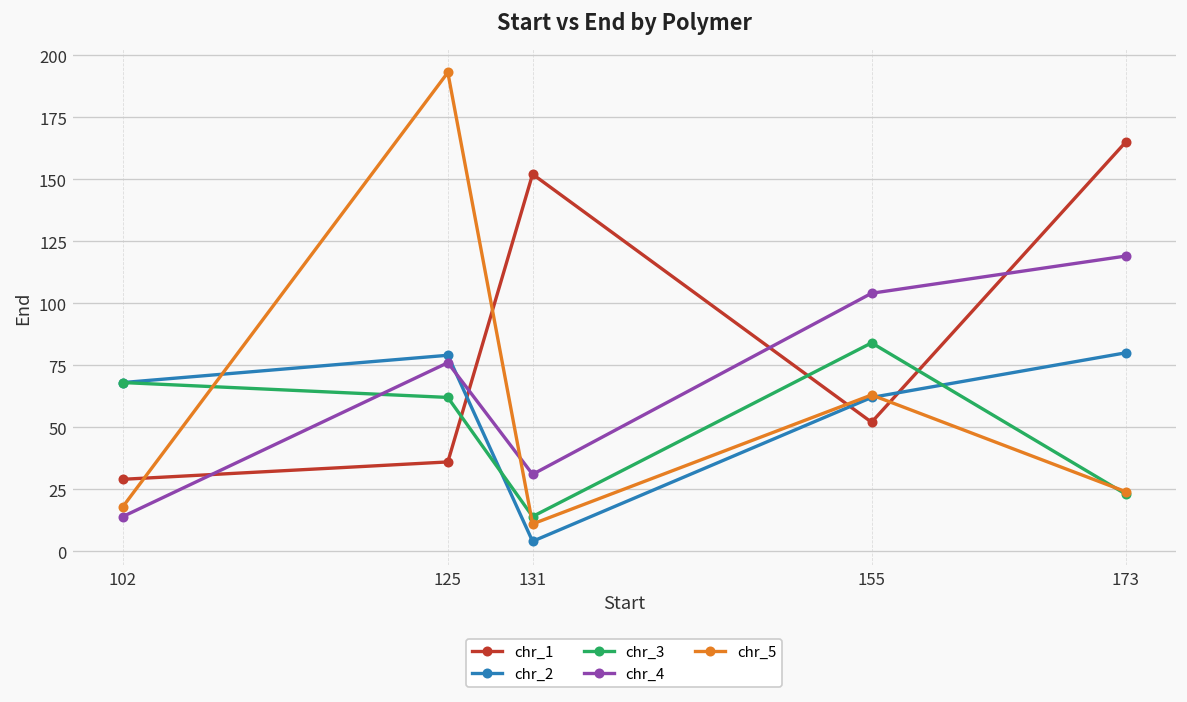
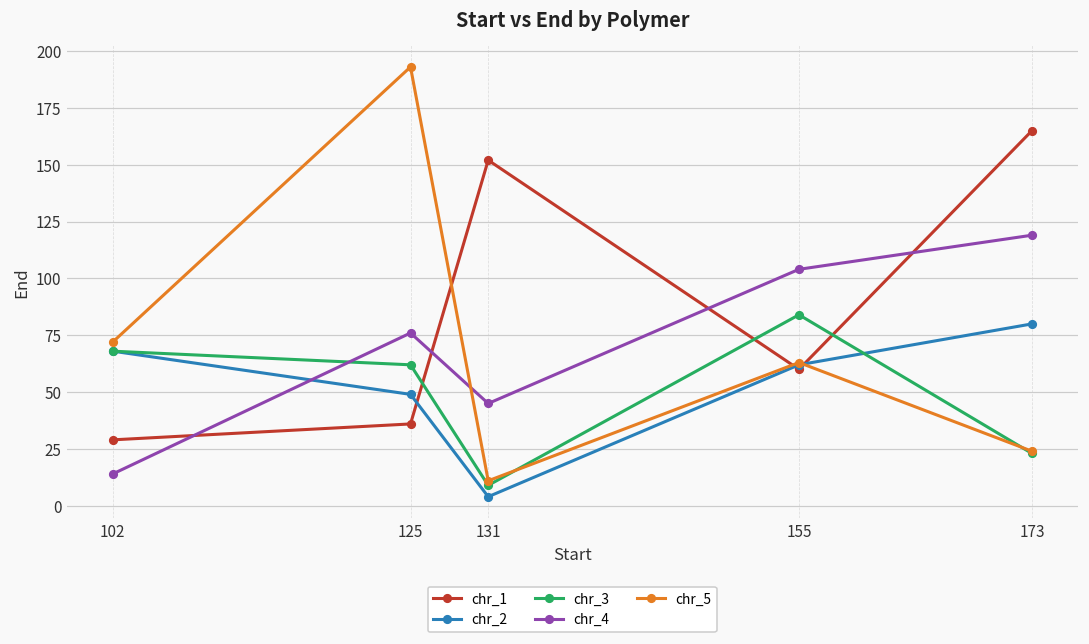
  {
    "chr_1": {
      "102": 29,
      "125": 36,
      "131": 152,
-     "155": 52,
+     "155": 60,
      "173": 165
    },
    "chr_2": {
-     "125": 79,
+     "125": 49,
      "131": 4,
      "173": 80
    },
    "chr_3": {
      "125": 62,
-     "131": 14,
+     "131": 9,
      "155": 84
    },
    "chr_4": {
      "102": 14,
      "125": 76,
-     "131": 31,
+     "131": 45,
      "155": 104,
      "173": 119
    },
    "chr_5": {
-     "102": 18,
+     "102": 72,
      "125": 193,
      "131": 11
    }
  }
